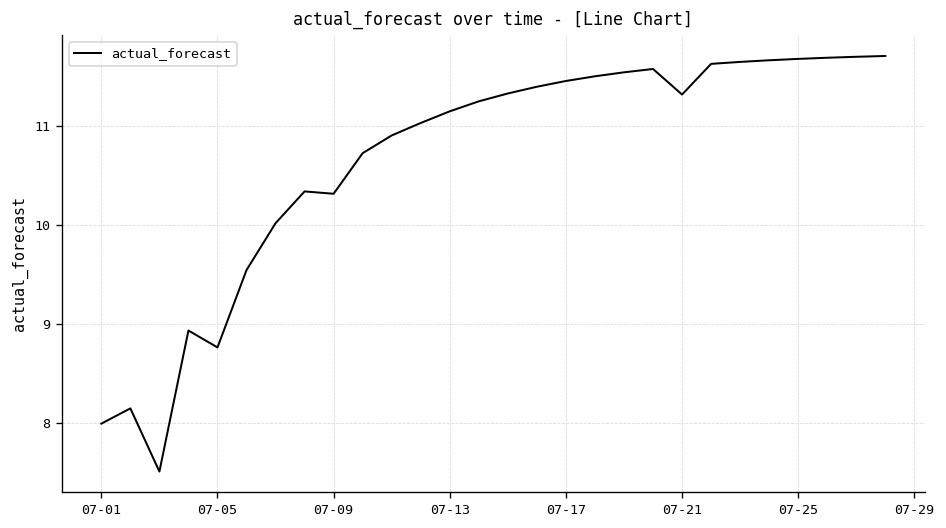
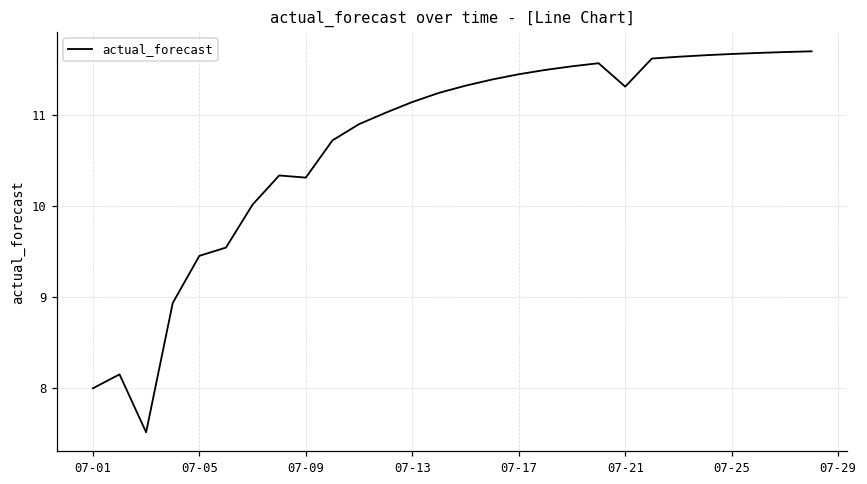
  {
    "07-01": 8.0,
-   "07-05": 8.8,
+   "07-05": 9.5,
    "07-09": 10.3,
    "07-13": 11.1,
    "07-17": 11.5,
    "07-21": 11.3,
    "07-25": 11.7
  }
